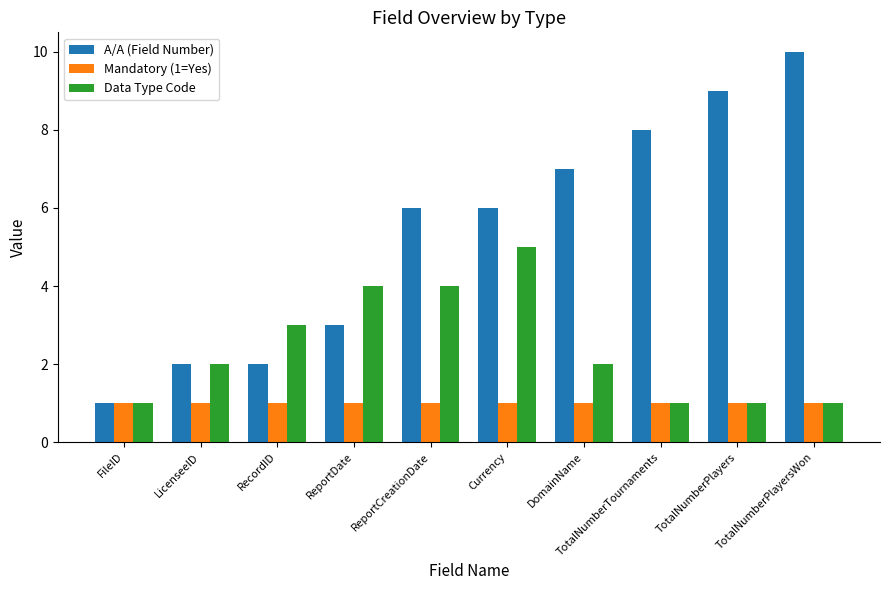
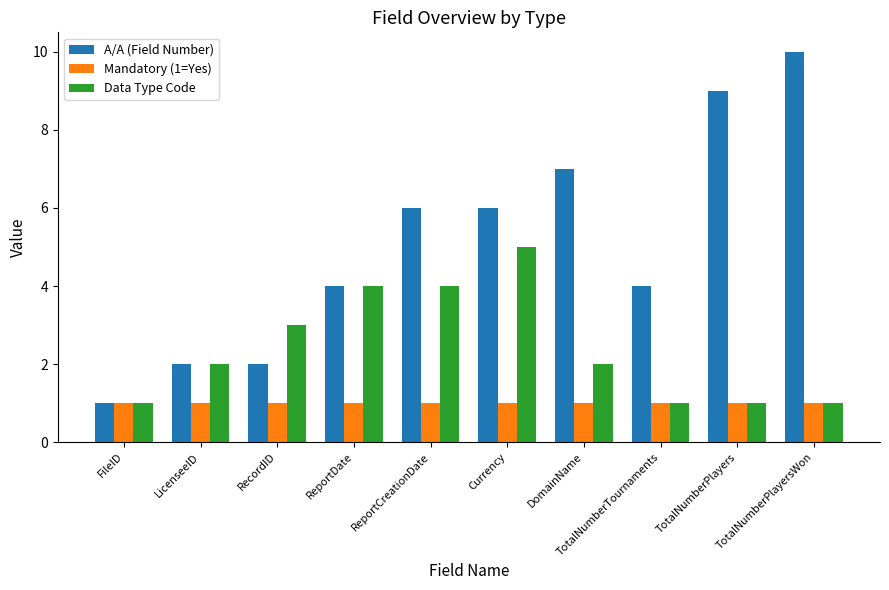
  {
    "A/A (Field Number)": {
      "FileID": 1,
      "LicenseeID": 2,
      "RecordID": 2,
-     "ReportDate": 3,
+     "ReportDate": 4,
      "ReportCreationDate": 6,
      "Currency": 6,
      "DomainName": 7,
-     "TotalNumberTournaments": 8,
+     "TotalNumberTournaments": 4,
      "TotalNumberPlayers": 9,
      "TotalNumberPlayersWon": 10
    },
    "Mandatory (1=Yes)": {
      "FileID": 1,
      "LicenseeID": 1,
      "RecordID": 1,
      "ReportDate": 1,
      "ReportCreationDate": 1,
      "Currency": 1,
      "DomainName": 1,
      "TotalNumberTournaments": 1,
      "TotalNumberPlayers": 1,
      "TotalNumberPlayersWon": 1
    },
    "Data Type Code": {
      "FileID": 1,
      "LicenseeID": 2,
      "RecordID": 3,
      "ReportDate": 4,
      "ReportCreationDate": 4,
      "Currency": 5,
      "DomainName": 2,
      "TotalNumberTournaments": 1,
      "TotalNumberPlayers": 1,
      "TotalNumberPlayersWon": 1
    }
  }
